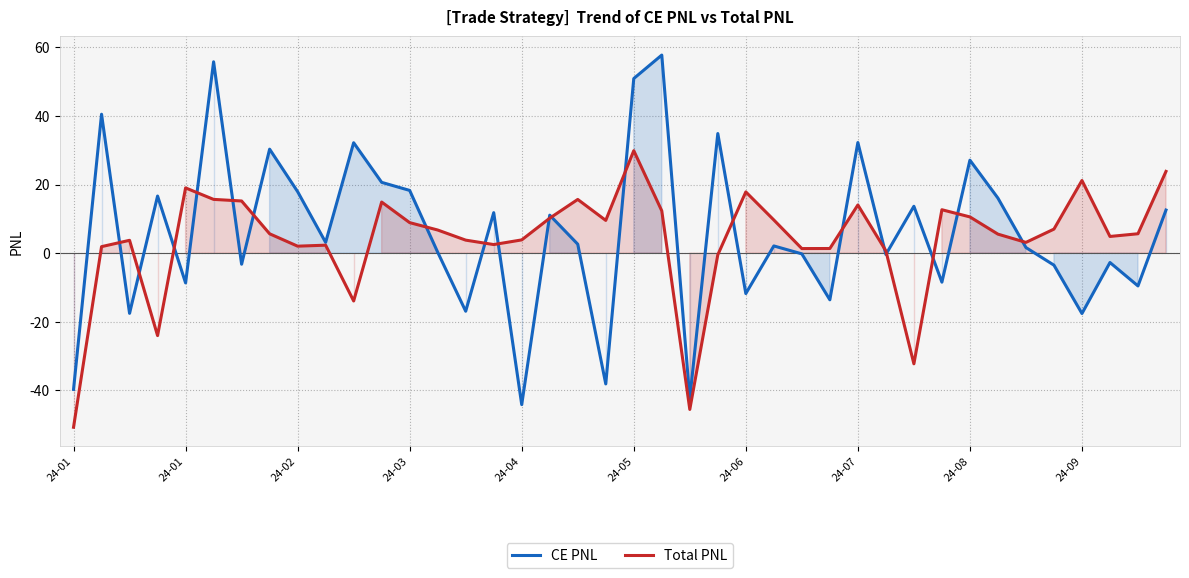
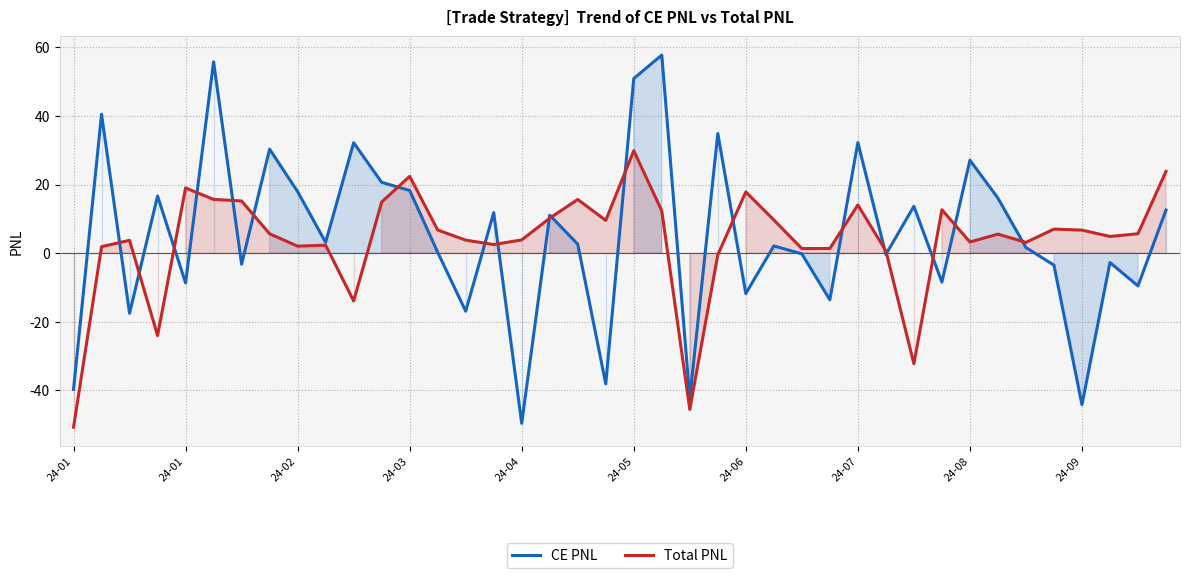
  {
    "CE PNL": {
      "24-02": 18,
      "24-03": 18,
-     "24-04": -44,
+     "24-04": -50,
      "24-05": 51,
      "24-06": -12,
      "24-07": 32,
      "24-08": 27,
-     "24-09": -18
+     "24-09": -44
    },
    "Total PNL": {
      "24-02": 2,
-     "24-03": 9,
+     "24-03": 22,
      "24-04": 4,
      "24-05": 30,
      "24-06": 18,
      "24-07": 14,
-     "24-08": 11,
-     "24-09": 21
+     "24-08": 3,
+     "24-09": 7
    }
  }
